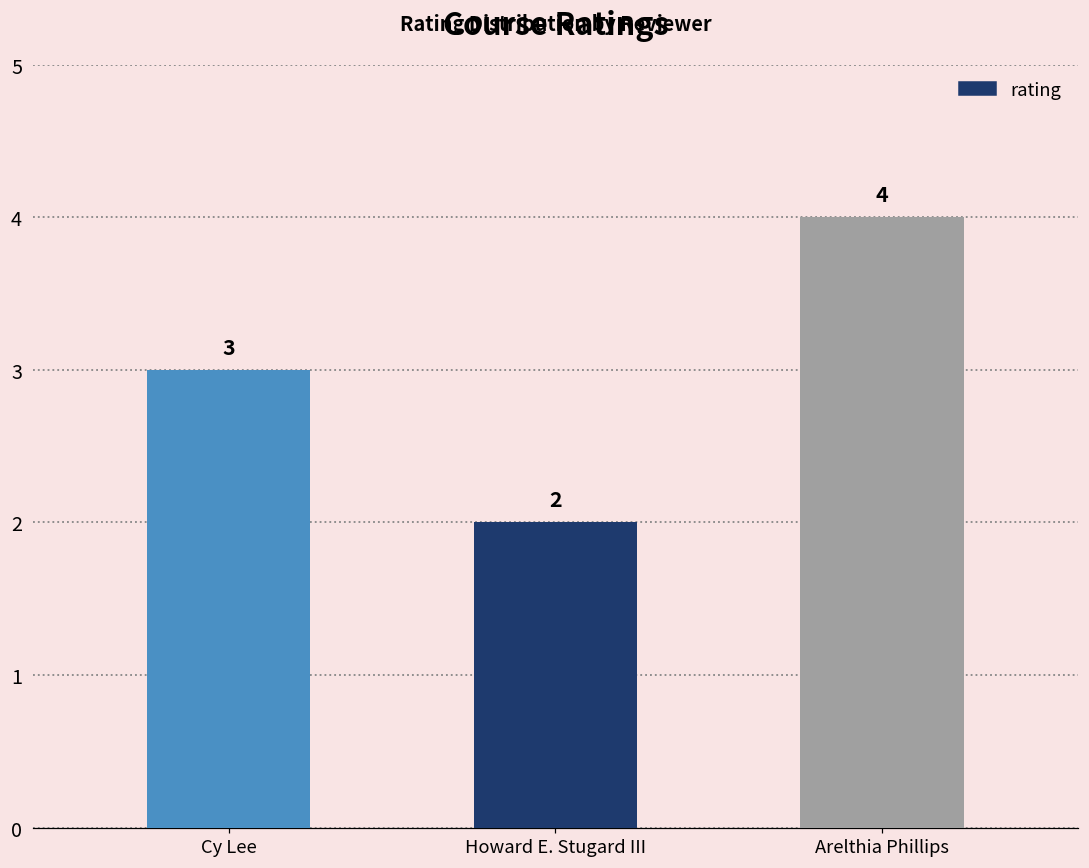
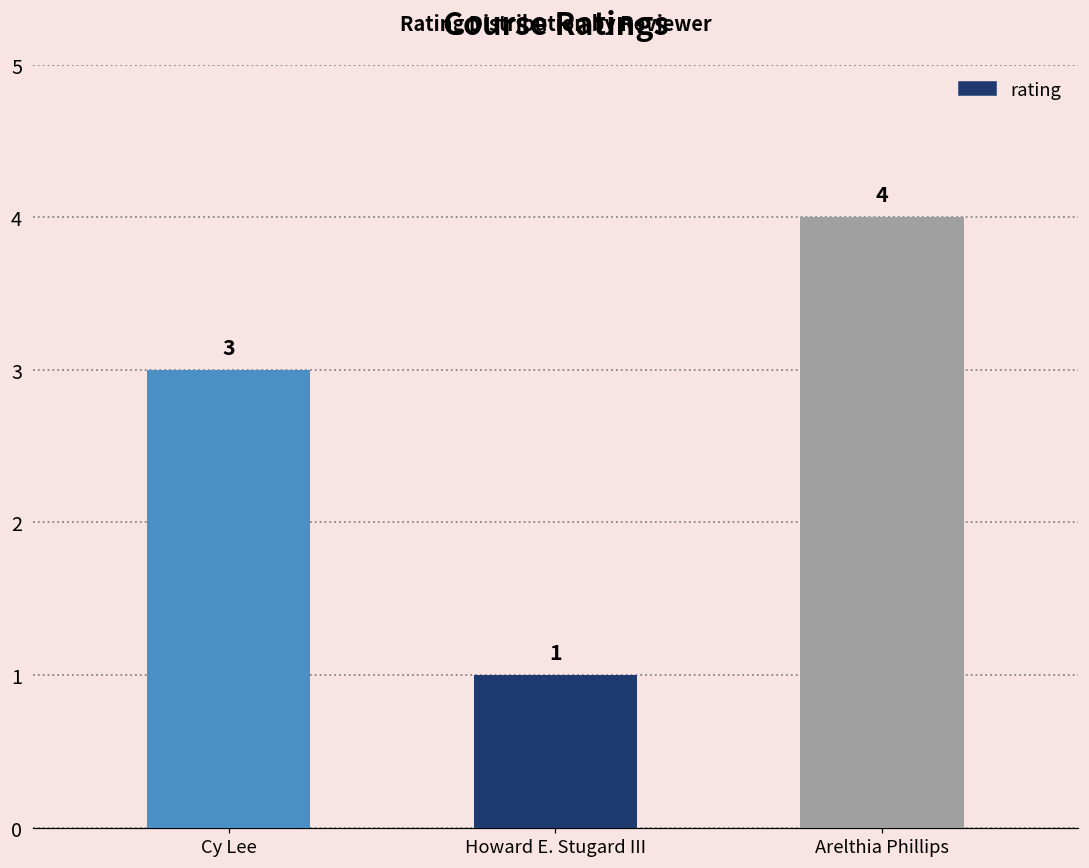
  {
    "Cy Lee": 3,
-   "Howard E. Stugard III": 2,
+   "Howard E. Stugard III": 1,
    "Arelthia Phillips": 4
  }
